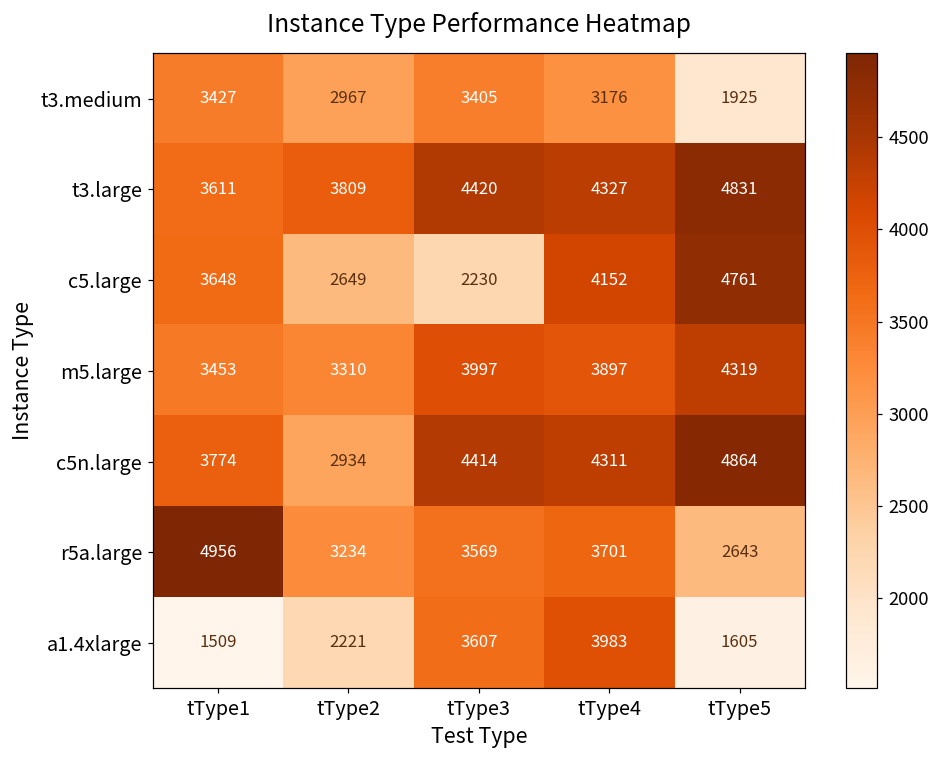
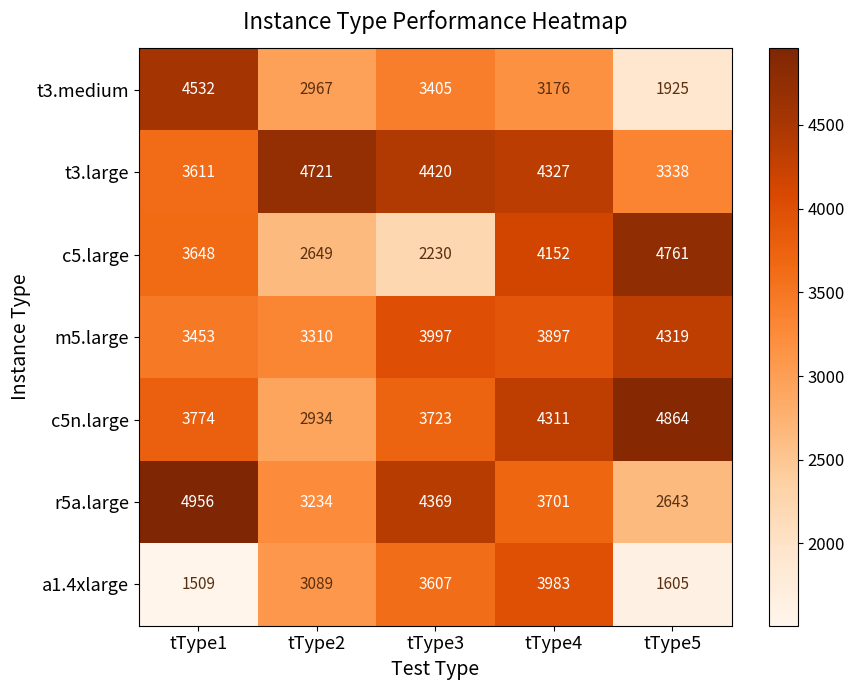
  {
    "t3.medium": {
-     "tType1": 3427,
+     "tType1": 4532,
      "tType2": 2967,
      "tType3": 3405,
      "tType4": 3176,
      "tType5": 1925
    },
    "t3.large": {
      "tType1": 3611,
-     "tType2": 3809,
+     "tType2": 4721,
      "tType3": 4420,
      "tType4": 4327,
-     "tType5": 4831
+     "tType5": 3338
    },
    "c5.large": {
      "tType1": 3648,
      "tType2": 2649,
      "tType3": 2230,
      "tType4": 4152,
      "tType5": 4761
    },
    "m5.large": {
      "tType1": 3453,
      "tType2": 3310,
      "tType3": 3997,
      "tType4": 3897,
      "tType5": 4319
    },
    "c5n.large": {
      "tType1": 3774,
      "tType2": 2934,
-     "tType3": 4414,
+     "tType3": 3723,
      "tType4": 4311,
      "tType5": 4864
    },
    "r5a.large": {
      "tType1": 4956,
      "tType2": 3234,
-     "tType3": 3569,
+     "tType3": 4369,
      "tType4": 3701,
      "tType5": 2643
    },
    "a1.4xlarge": {
      "tType1": 1509,
-     "tType2": 2221,
+     "tType2": 3089,
      "tType3": 3607,
      "tType4": 3983,
      "tType5": 1605
    }
  }
